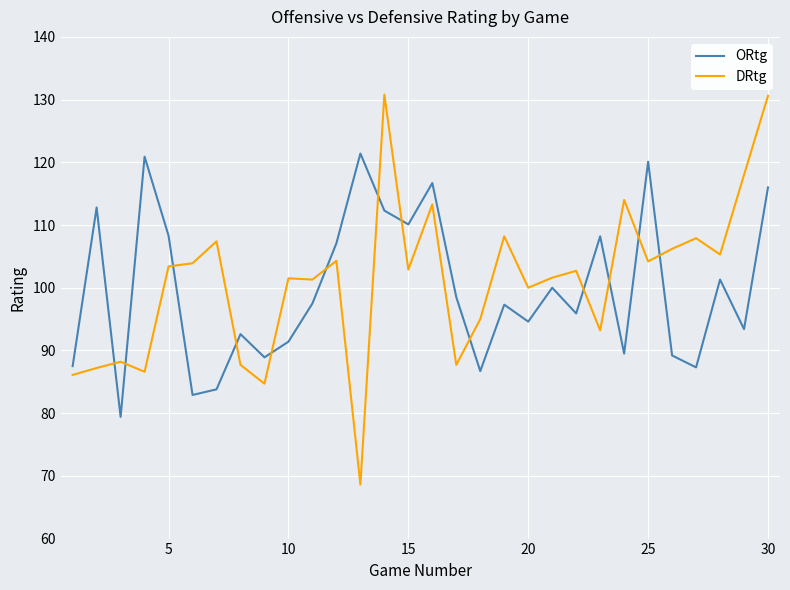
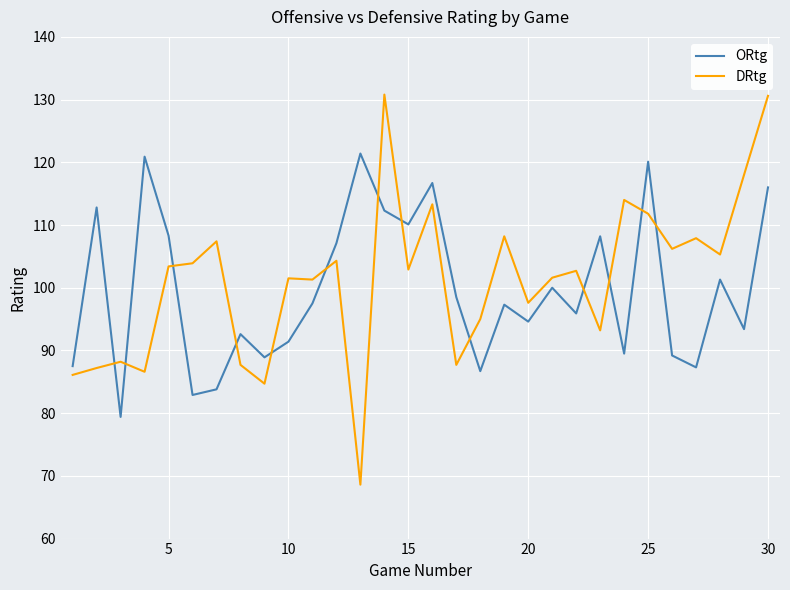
  {
    "ORtg": {
      "5": 108,
      "10": 91,
      "15": 110,
      "20": 95,
      "25": 120,
      "30": 116
    },
    "DRtg": {
      "5": 103,
      "10": 102,
      "15": 103,
-     "20": 100,
-     "25": 104,
+     "20": 98,
+     "25": 112,
      "30": 131
    }
  }
